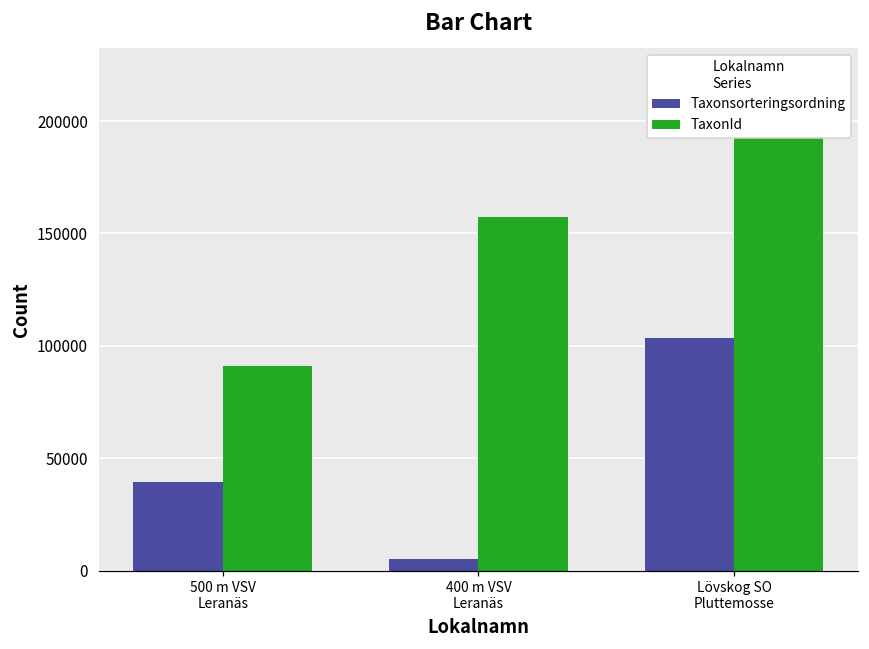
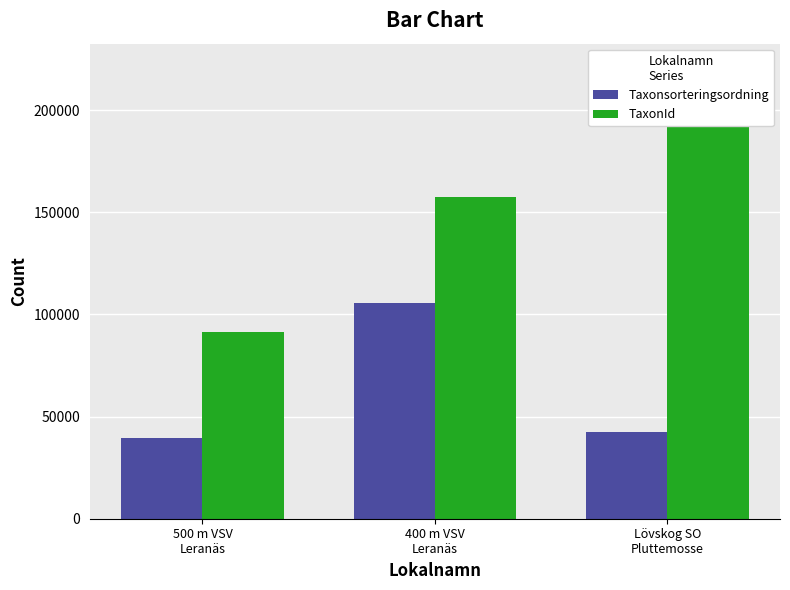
  {
    "Taxonsorteringsordning": {
      "500 m VSV Leranäs": 40000,
-     "400 m VSV Leranäs": 5000,
-     "Lövskog SO Pluttemosse": 103000
+     "400 m VSV Leranäs": 106000,
+     "Lövskog SO Pluttemosse": 43000
    },
    "TaxonId": {
      "500 m VSV Leranäs": 91000,
      "400 m VSV Leranäs": 157000
    }
  }
